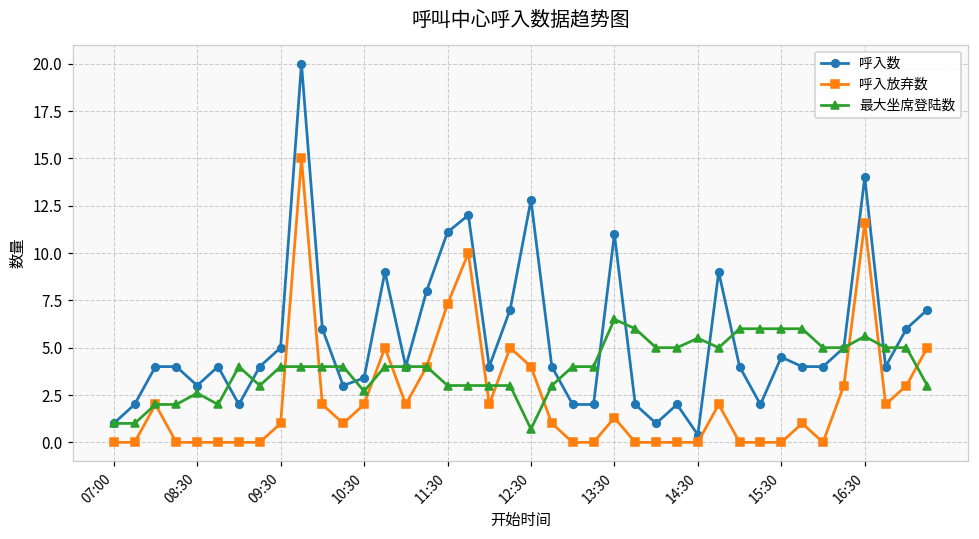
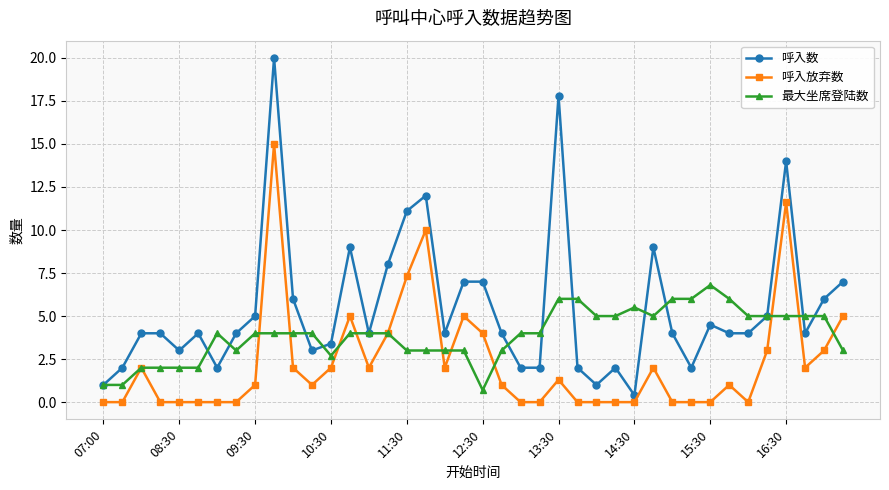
  {
    "呼入数": {
      "08:30": 3.0,
      "09:30": 5.0,
      "10:30": 3.4,
      "11:30": 11.1,
-     "12:30": 12.8,
-     "13:30": 11.0,
+     "12:30": 7.0,
+     "13:30": 17.8,
      "14:30": 0.4,
      "15:30": 4.5,
      "16:30": 14.0
    },
    "呼入放弃数": {
      "07:00": 0.0,
      "08:30": 0.0,
      "09:30": 1.0,
      "10:30": 2.0,
      "11:30": 7.3,
      "12:30": 4.0,
      "13:30": 1.3,
      "14:30": 0.0,
      "15:30": 0.0,
      "16:30": 11.6
    },
    "最大坐席登陆数": {
-     "08:30": 2.6,
+     "08:30": 2.0,
      "09:30": 4.0,
      "10:30": 2.7,
      "11:30": 3.0,
      "12:30": 0.7,
-     "13:30": 6.5,
+     "13:30": 6.0,
      "14:30": 5.5,
-     "15:30": 6.0,
-     "16:30": 5.6
+     "15:30": 6.8,
+     "16:30": 5.0
    }
  }
